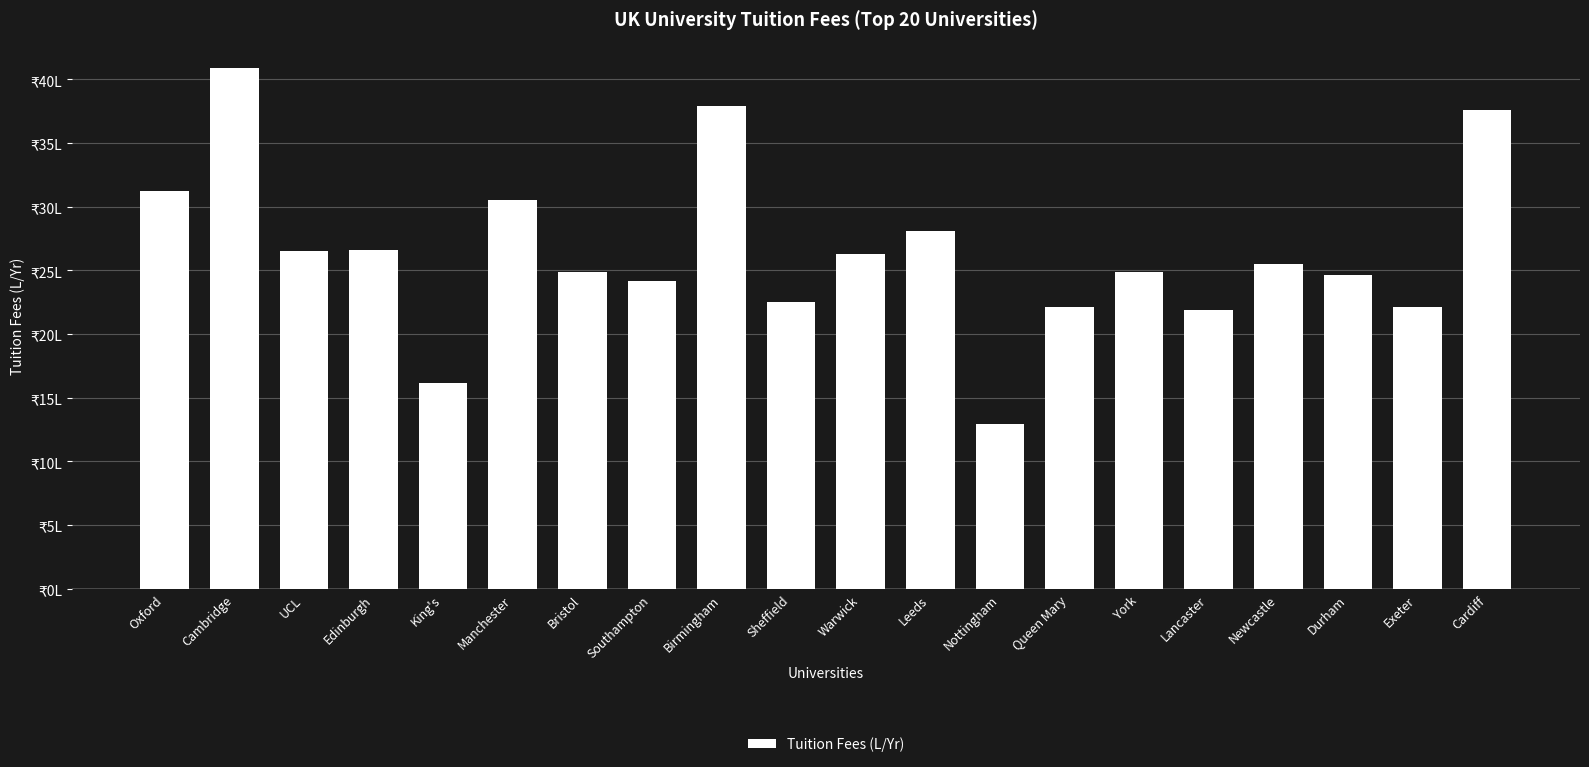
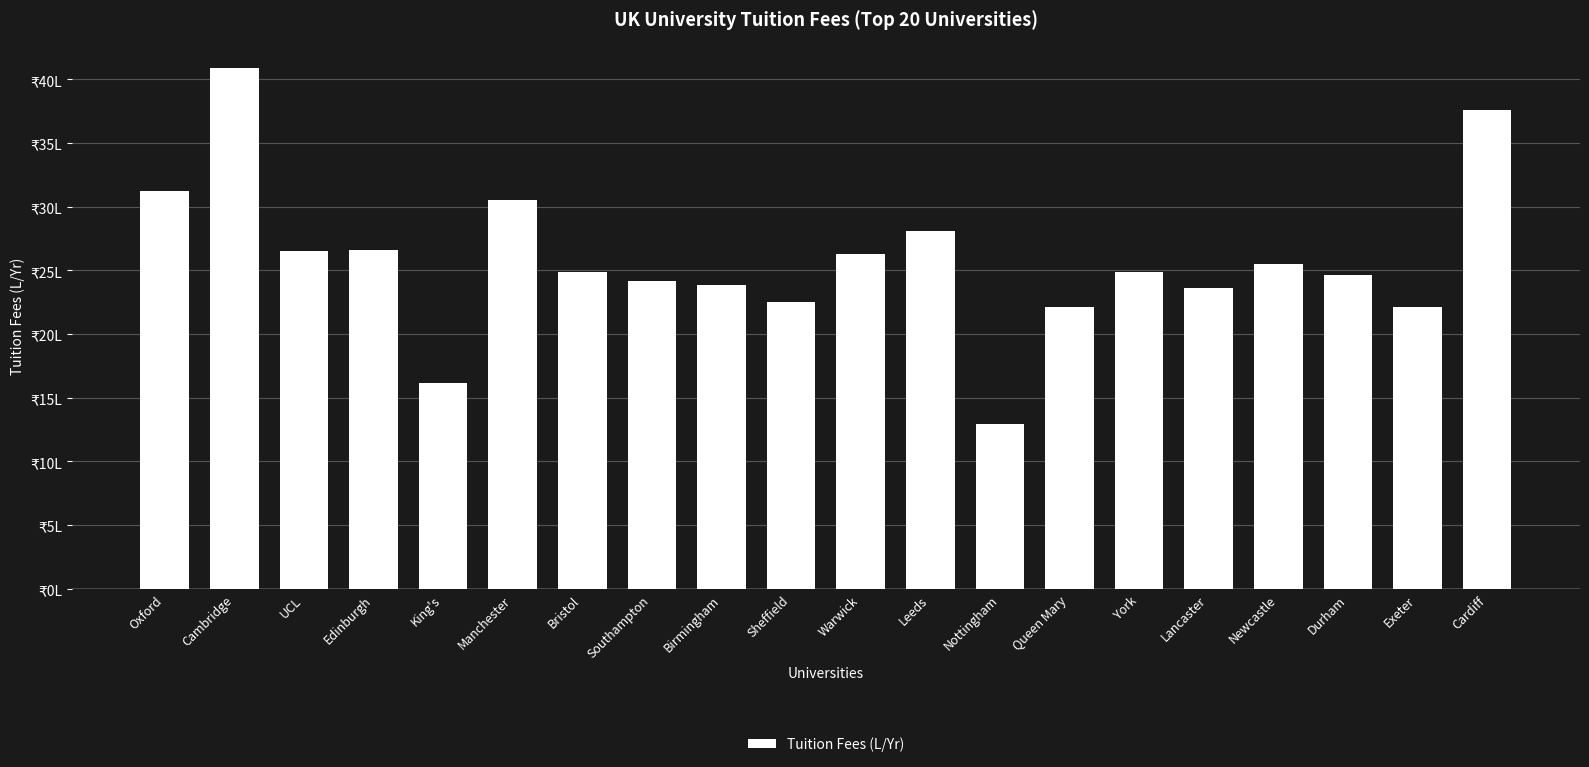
  {
    "Oxford": "₹31.3L",
    "Cambridge": "₹40.9L",
    "UCL": "₹26.5L",
    "Edinburgh": "₹26.6L",
    "King's": "₹16.2L",
    "Manchester": "₹30.5L",
    "Bristol": "₹24.9L",
    "Southampton": "₹24.2L",
-   "Birmingham": "₹37.9L",
+   "Birmingham": "₹23.9L",
    "Sheffield": "₹22.5L",
    "Warwick": "₹26.3L",
    "Leeds": "₹28.1L",
    "Nottingham": "₹12.9L",
    "Queen Mary": "₹22.1L",
    "York": "₹24.9L",
-   "Lancaster": "₹21.9L",
+   "Lancaster": "₹23.6L",
    "Newcastle": "₹25.5L",
    "Durham": "₹24.7L",
    "Exeter": "₹22.1L",
    "Cardiff": "₹37.6L"
  }
